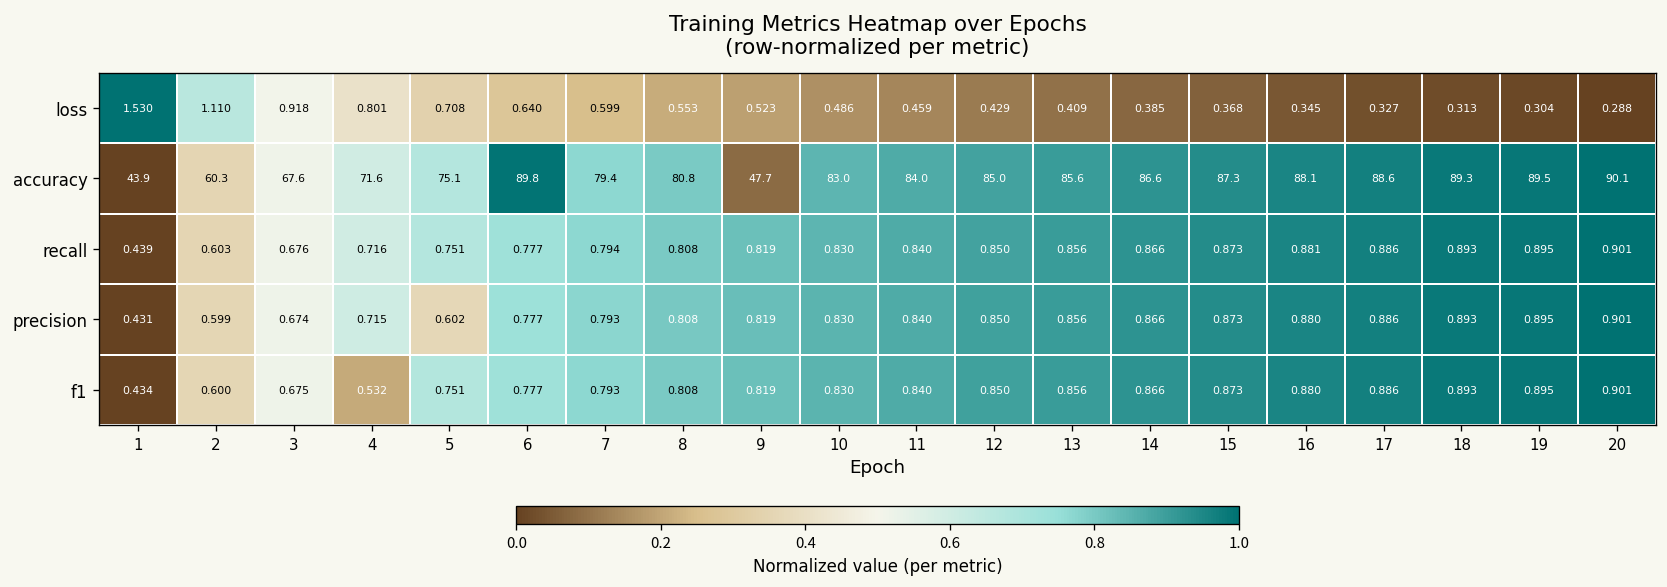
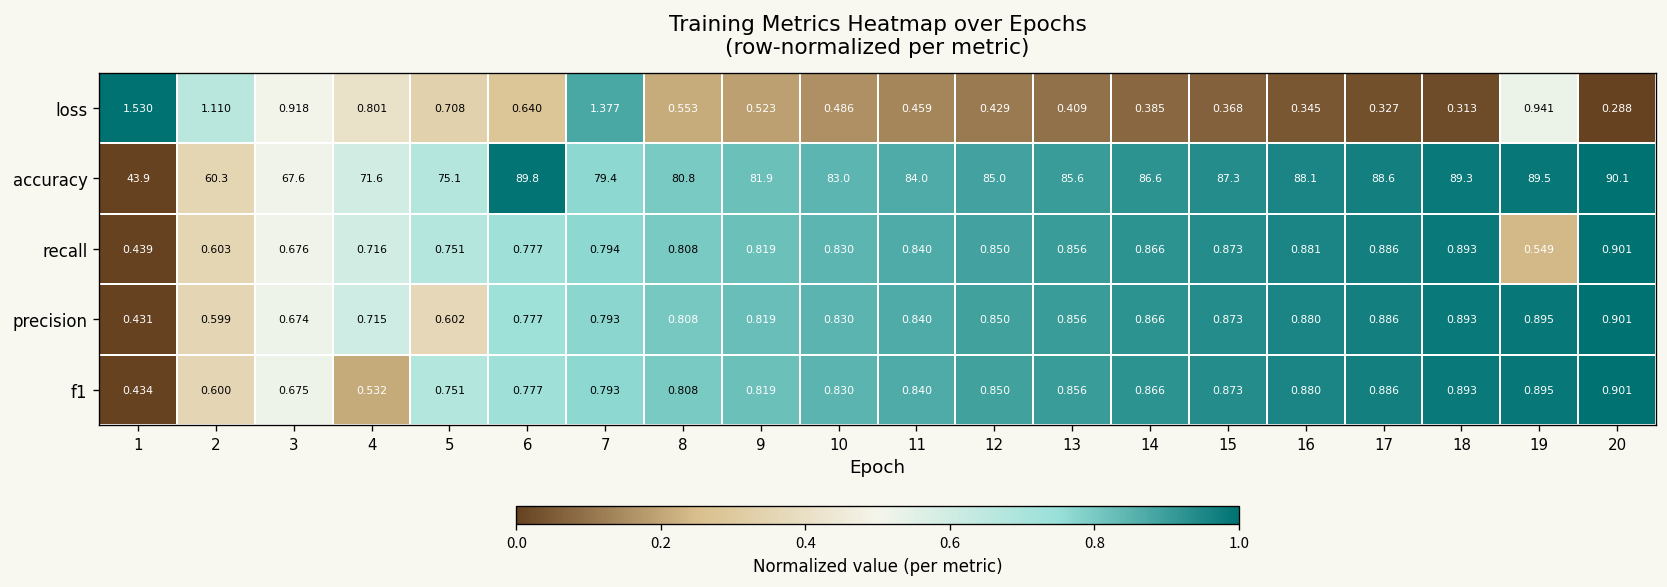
  {
    "loss": {
      "1": 1.530,
      "2": 1.110,
      "3": 0.918,
      "4": 0.801,
      "5": 0.708,
      "6": 0.640,
-     "7": 0.599,
+     "7": 1.377,
      "8": 0.553,
      "9": 0.523,
      "10": 0.486,
      "11": 0.459,
      "12": 0.429,
      "13": 0.409,
      "14": 0.385,
      "15": 0.368,
      "16": 0.345,
      "17": 0.327,
      "18": 0.313,
-     "19": 0.304,
+     "19": 0.941,
      "20": 0.288
    },
    "accuracy": {
      "1": 43.9,
      "2": 60.3,
      "3": 67.6,
      "4": 71.6,
      "5": 75.1,
      "6": 89.8,
      "7": 79.4,
      "8": 80.8,
-     "9": 47.7,
+     "9": 81.9,
      "10": 83.0,
      "11": 84.0,
      "12": 85.0,
      "13": 85.6,
      "14": 86.6,
      "15": 87.3,
      "16": 88.1,
      "17": 88.6,
      "18": 89.3,
      "19": 89.5,
      "20": 90.1
    },
    "recall": {
      "1": 0.439,
      "2": 0.603,
      "3": 0.676,
      "4": 0.716,
      "5": 0.751,
      "6": 0.777,
      "7": 0.794,
      "8": 0.808,
      "9": 0.819,
      "10": 0.830,
      "11": 0.840,
      "12": 0.850,
      "13": 0.856,
      "14": 0.866,
      "15": 0.873,
      "16": 0.881,
      "17": 0.886,
      "18": 0.893,
-     "19": 0.895,
+     "19": 0.549,
      "20": 0.901
    },
    "precision": {
      "1": 0.431,
      "2": 0.599,
      "3": 0.674,
      "4": 0.715,
      "5": 0.602,
      "6": 0.777,
      "7": 0.793,
      "8": 0.808,
      "9": 0.819,
      "10": 0.830,
      "11": 0.840,
      "12": 0.850,
      "13": 0.856,
      "14": 0.866,
      "15": 0.873,
      "16": 0.880,
      "17": 0.886,
      "18": 0.893,
      "19": 0.895,
      "20": 0.901
    },
    "f1": {
      "1": 0.434,
      "2": 0.600,
      "3": 0.675,
      "4": 0.532,
      "5": 0.751,
      "6": 0.777,
      "7": 0.793,
      "8": 0.808,
      "9": 0.819,
      "10": 0.830,
      "11": 0.840,
      "12": 0.850,
      "13": 0.856,
      "14": 0.866,
      "15": 0.873,
      "16": 0.880,
      "17": 0.886,
      "18": 0.893,
      "19": 0.895,
      "20": 0.901
    }
  }
